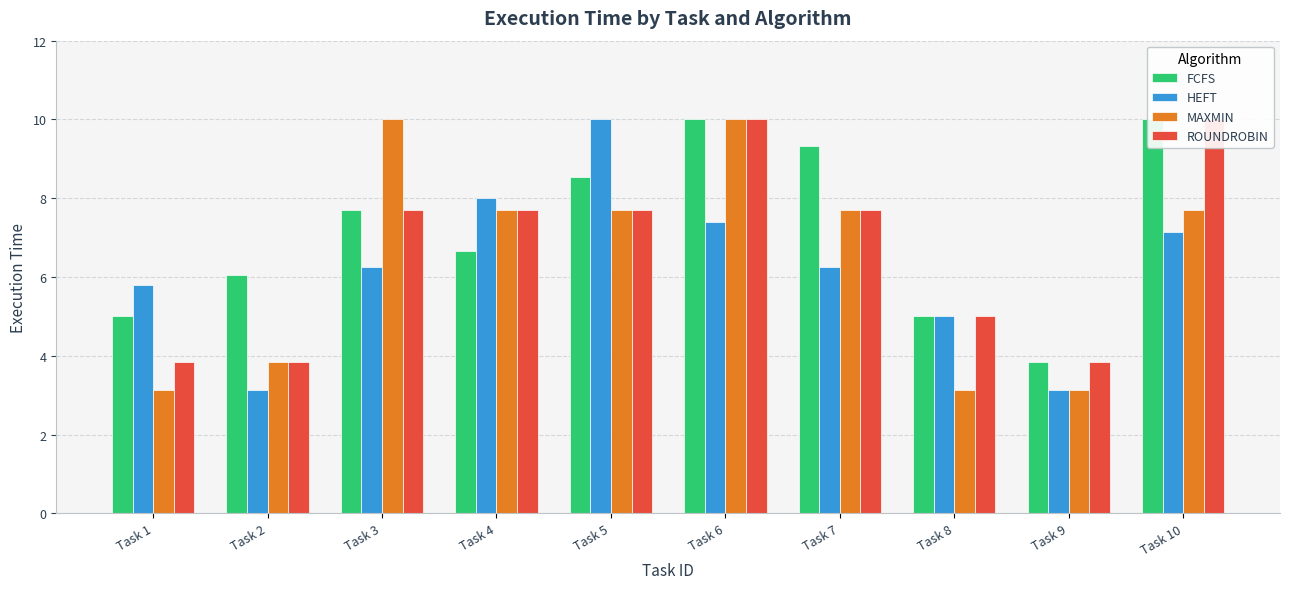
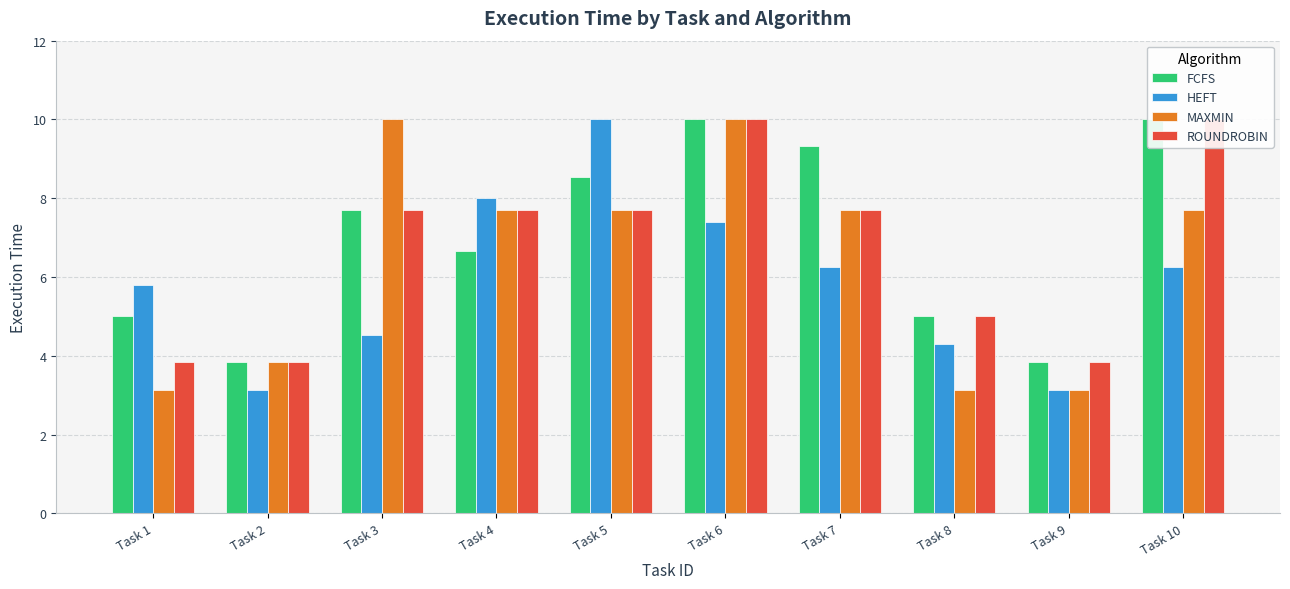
  {
    "FCFS": {
      "Task 1": 5.0,
-     "Task 2": 6.1,
+     "Task 2": 3.8,
      "Task 3": 7.7,
      "Task 4": 6.7,
      "Task 5": 8.5,
      "Task 6": 10.0,
      "Task 7": 9.3,
      "Task 8": 5.0,
      "Task 9": 3.8
    },
    "HEFT": {
      "Task 1": 5.8,
      "Task 2": 3.1,
-     "Task 3": 6.3,
+     "Task 3": 4.5,
      "Task 4": 8.0,
      "Task 5": 10.0,
      "Task 6": 7.4,
      "Task 7": 6.3,
-     "Task 8": 5.0,
+     "Task 8": 4.3,
      "Task 9": 3.1,
-     "Task 10": 7.2
+     "Task 10": 6.3
    }
  }
